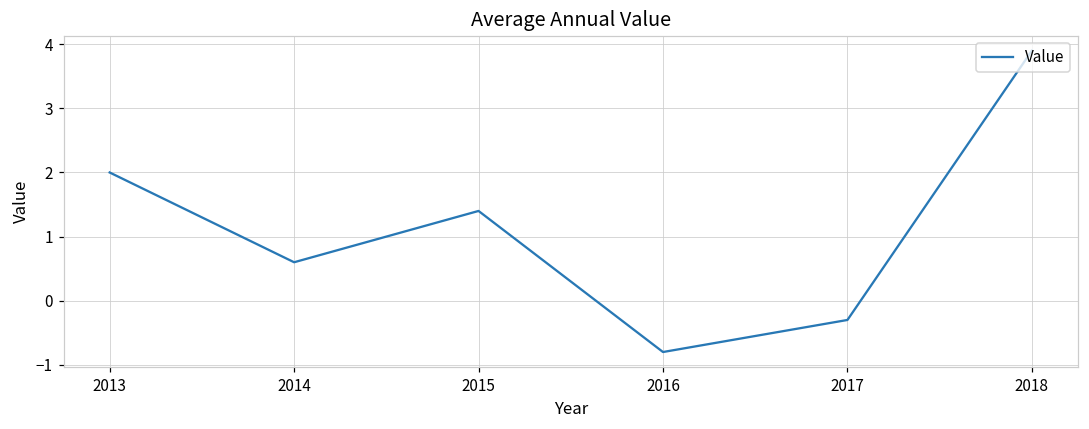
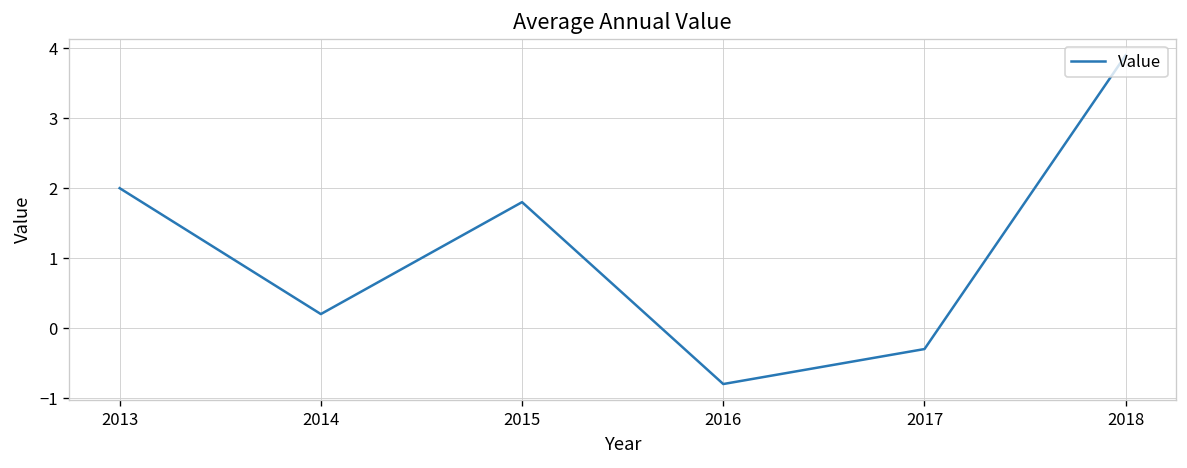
  {
    "2013": 2.0,
-   "2014": 0.6,
-   "2015": 1.4,
+   "2014": 0.2,
+   "2015": 1.8,
    "2016": -0.8,
    "2017": -0.3
  }
